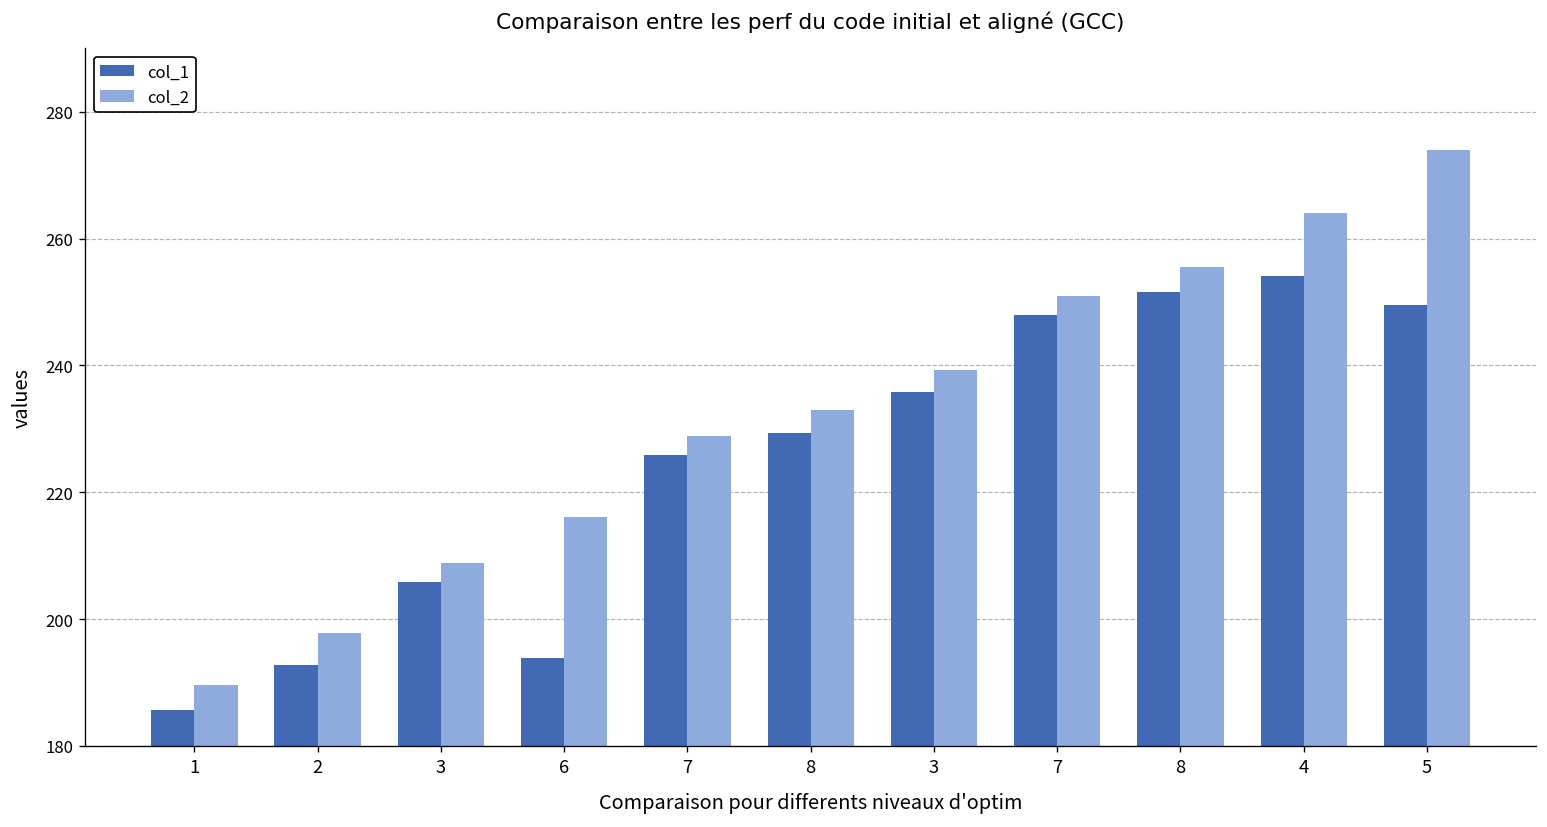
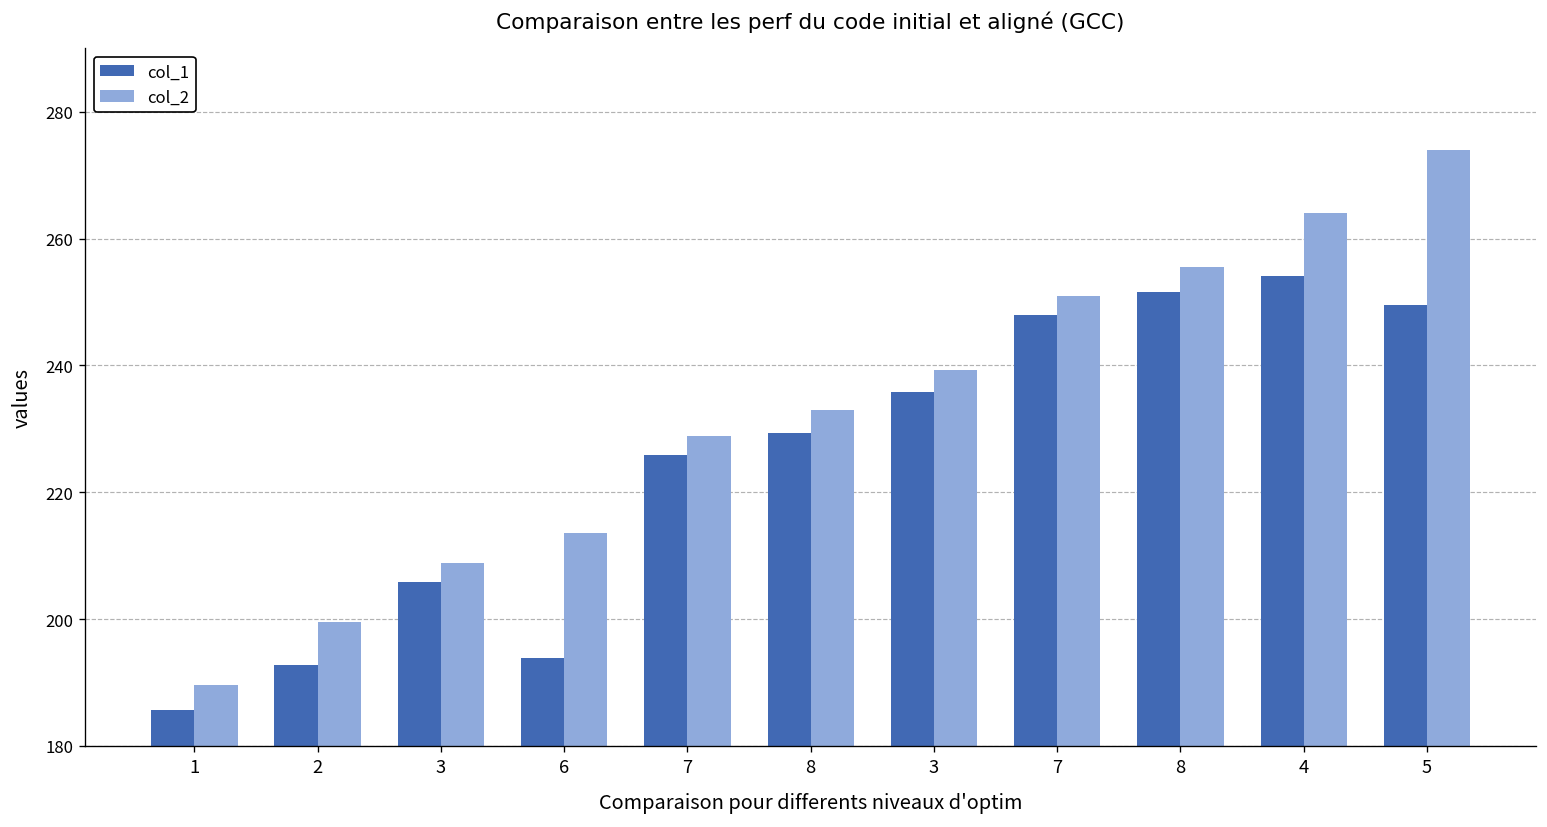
  {
    "col_1": {
      "1": 186,
      "2": 193,
      "6": 194,
      "4": 254,
      "5": 250
    },
    "col_2": {
      "1": 190,
-     "2": 198,
-     "6": 216,
+     "2": 200,
+     "6": 214,
      "4": 264,
      "5": 274
    }
  }
